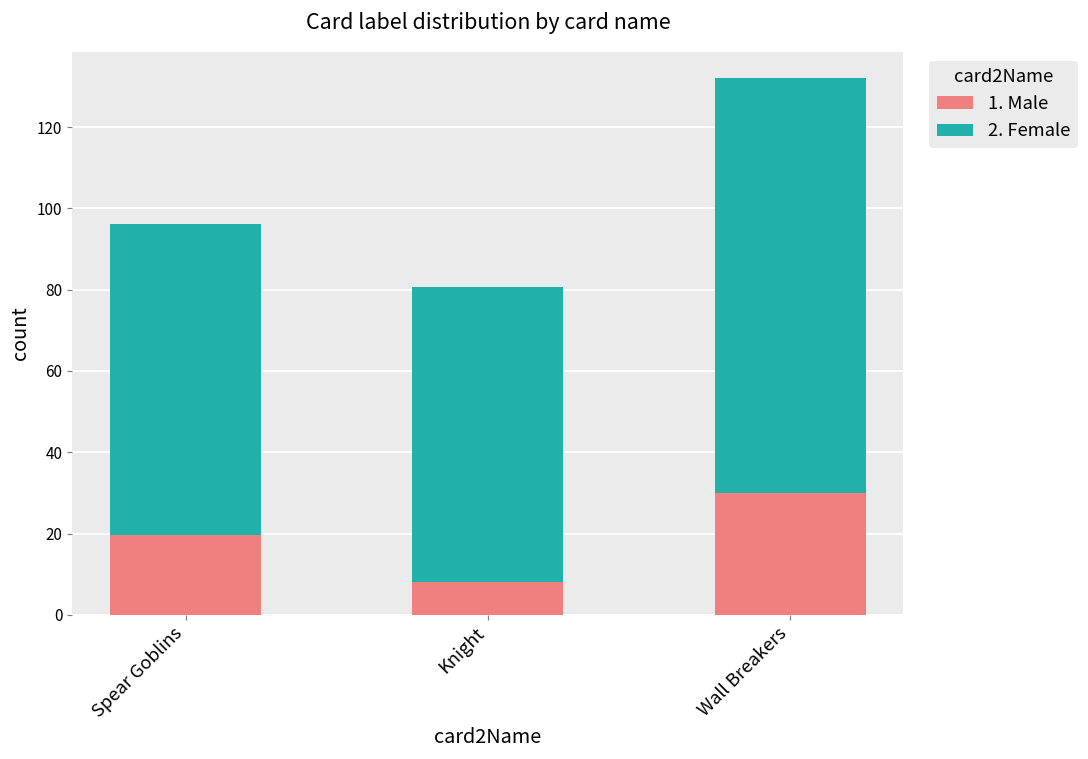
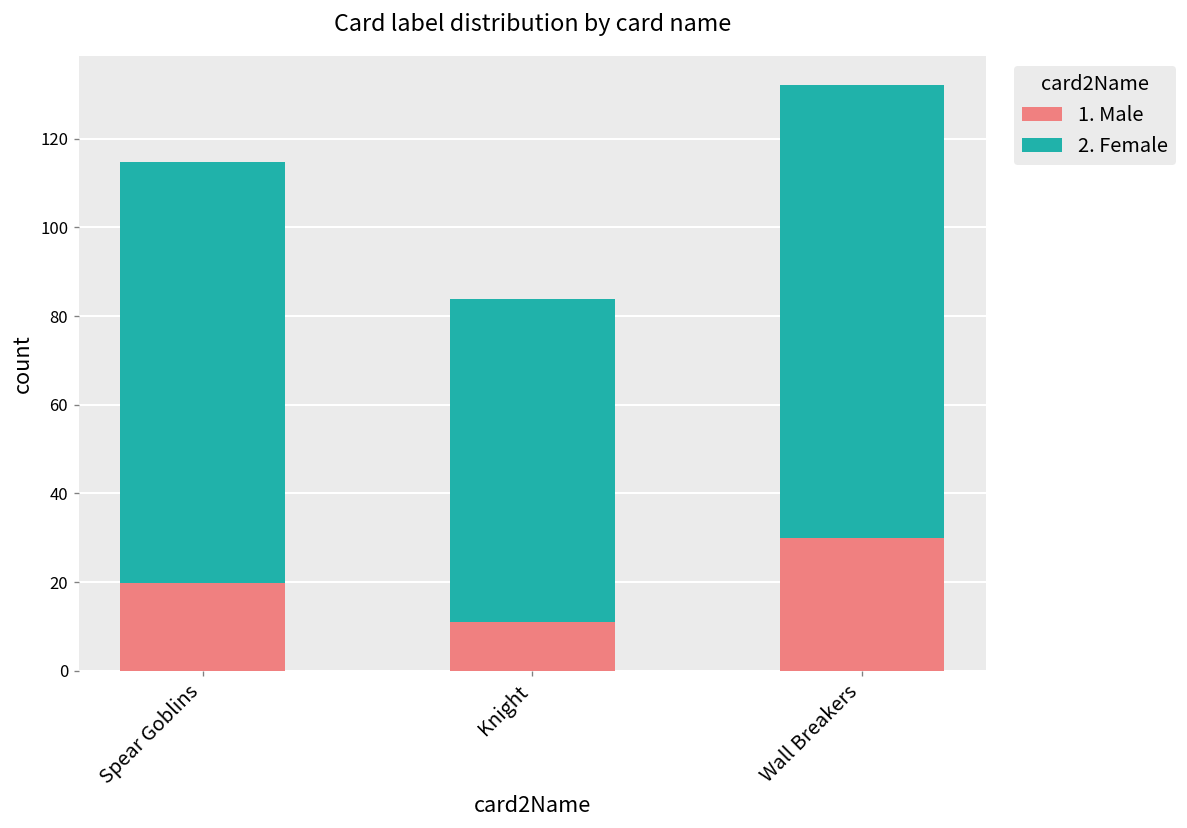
  {
    "1. Male": {
      "Spear Goblins": 20,
-     "Knight": 8,
+     "Knight": 11,
      "Wall Breakers": 30
    },
    "2. Female": {
-     "Spear Goblins": 76,
+     "Spear Goblins": 95,
      "Knight": 73,
      "Wall Breakers": 102
    }
  }
